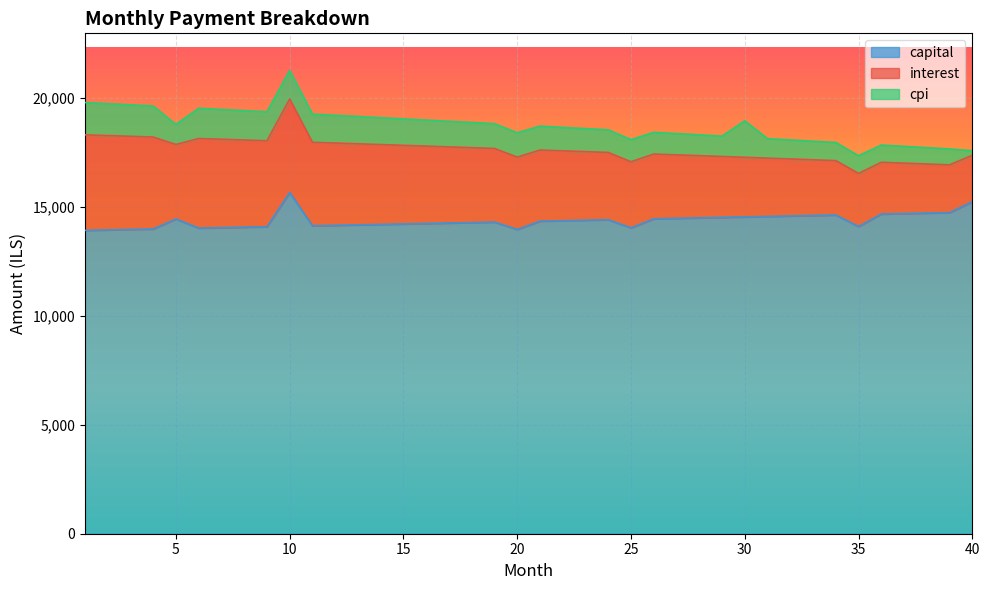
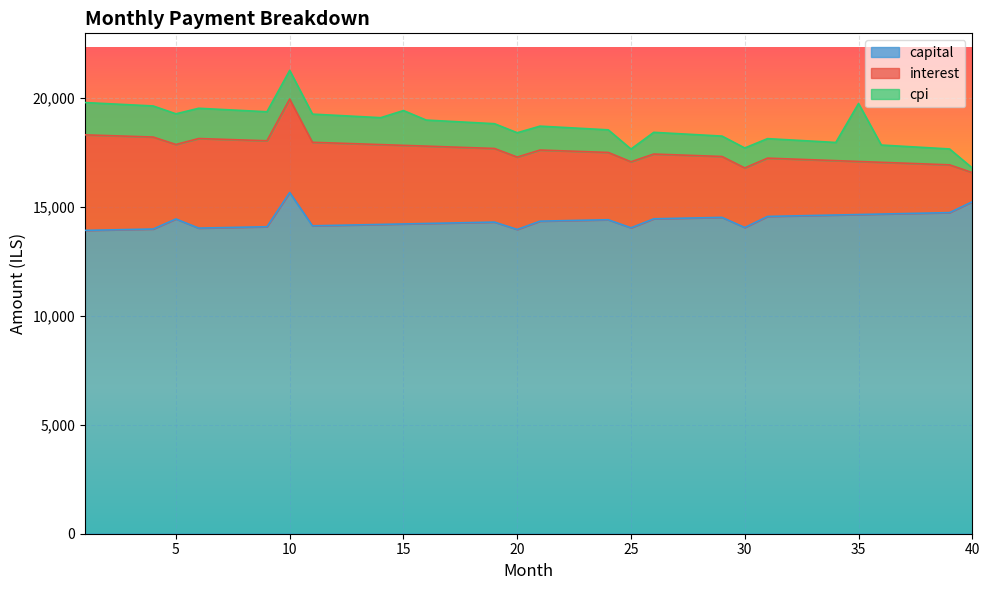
  {
    "capital": {
      "5": "14,400",
      "10": "15,600",
      "15": "14,200",
      "20": "14,000",
      "25": "14,000",
-     "30": "14,500",
-     "35": "14,100",
+     "30": "14,000",
+     "35": "14,600",
      "40": "15,200"
    },
    "interest": {
      "5": "3,400",
      "10": "4,300",
      "15": "3,600",
      "20": "3,300",
      "25": "3,000",
      "30": "2,700",
      "35": "2,400",
-     "40": "2,100"
+     "40": "1,300"
    },
    "cpi": {
-     "5": "900",
+     "5": "1,400",
      "10": "1,300",
-     "15": "1,200",
+     "15": "1,600",
      "20": "1,100",
-     "25": "1,000",
-     "30": "1,700",
-     "35": "800",
+     "25": "600",
+     "30": "900",
+     "35": "2,700",
      "40": "200"
    }
  }
